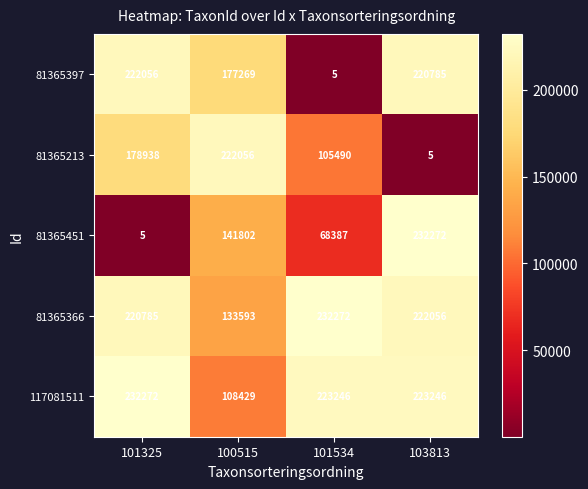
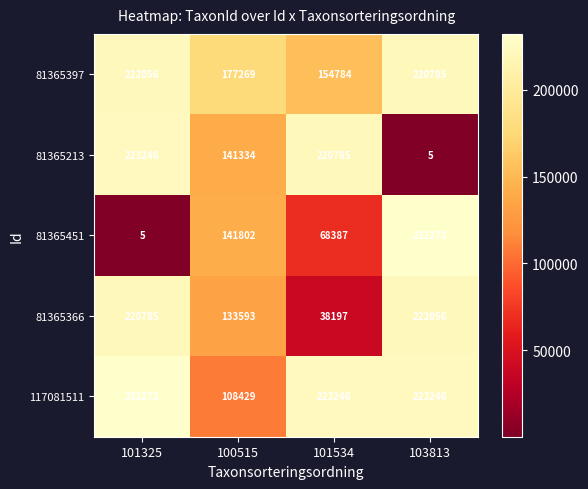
  {
    "81365397": {
      "101325": 222056,
      "100515": 177269,
-     "101534": 5,
+     "101534": 154784,
      "103813": 220785
    },
    "81365213": {
-     "101325": 178938,
-     "100515": 222056,
-     "101534": 105490,
+     "101325": 223246,
+     "100515": 141334,
+     "101534": 220785,
      "103813": 5
    },
    "81365451": {
      "101325": 5,
      "100515": 141802,
      "101534": 68387,
      "103813": 232272
    },
    "81365366": {
      "101325": 220785,
      "100515": 133593,
-     "101534": 232272,
+     "101534": 38197,
      "103813": 222056
    },
    "117081511": {
      "101325": 232272,
      "100515": 108429,
      "101534": 223246,
      "103813": 223246
    }
  }
